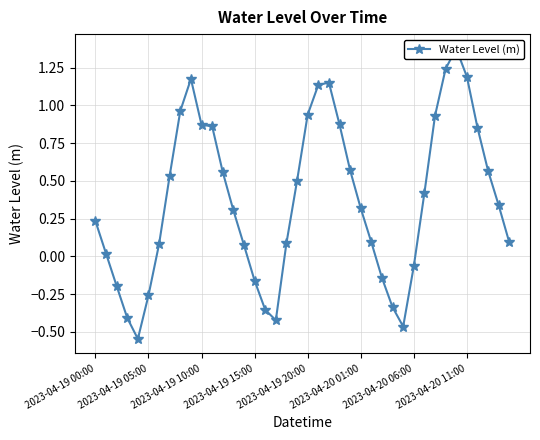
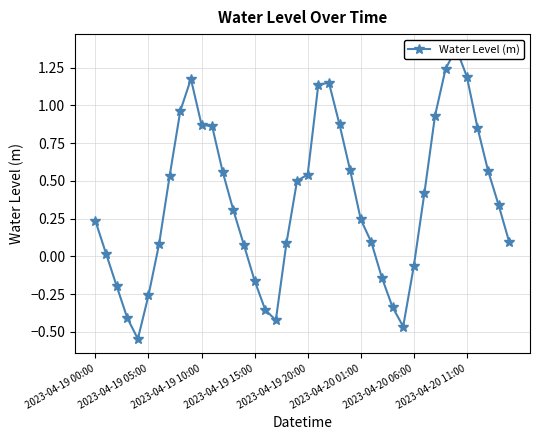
  {
    "2023-04-19 00:00": 0.23,
    "2023-04-19 05:00": -0.26,
    "2023-04-19 10:00": 0.87,
    "2023-04-19 15:00": -0.16,
-   "2023-04-19 20:00": 0.94,
-   "2023-04-20 01:00": 0.32,
+   "2023-04-19 20:00": 0.54,
+   "2023-04-20 01:00": 0.24,
    "2023-04-20 06:00": -0.07,
    "2023-04-20 11:00": 1.19
  }
